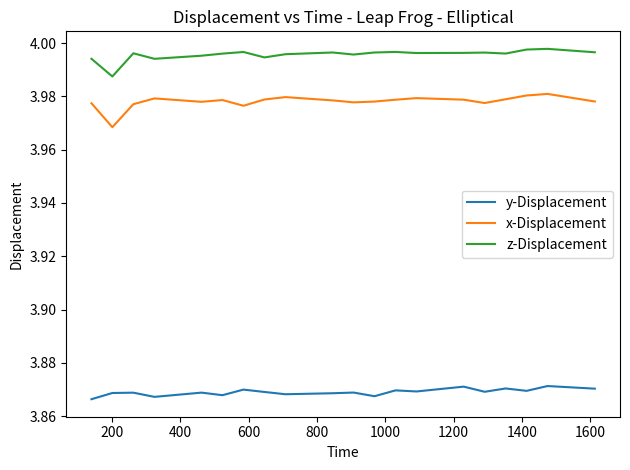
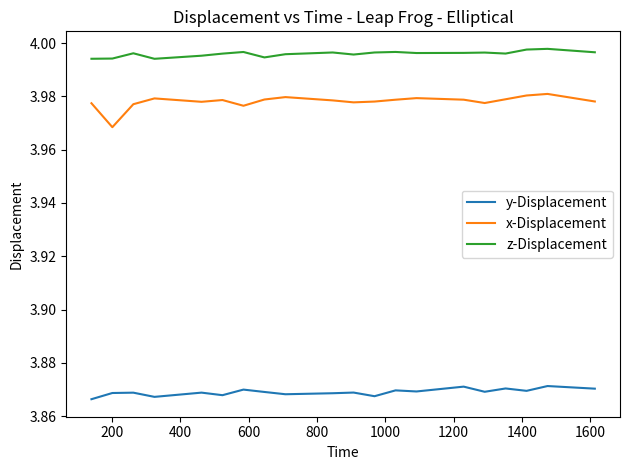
  {
    "y-Displacement": {
      "200": 3.869
    },
    "x-Displacement": {
      "200": 3.968
    },
    "z-Displacement": {
-     "200": 3.987
+     "200": 3.994
    }
  }
